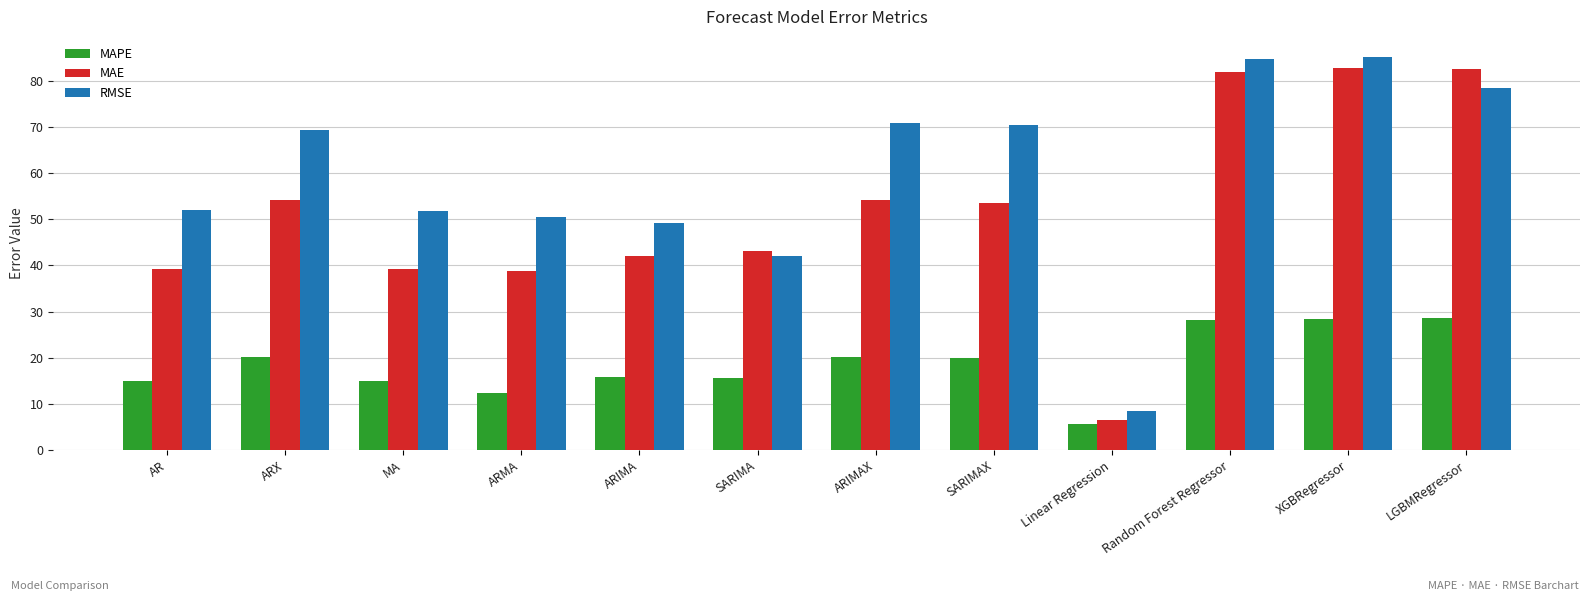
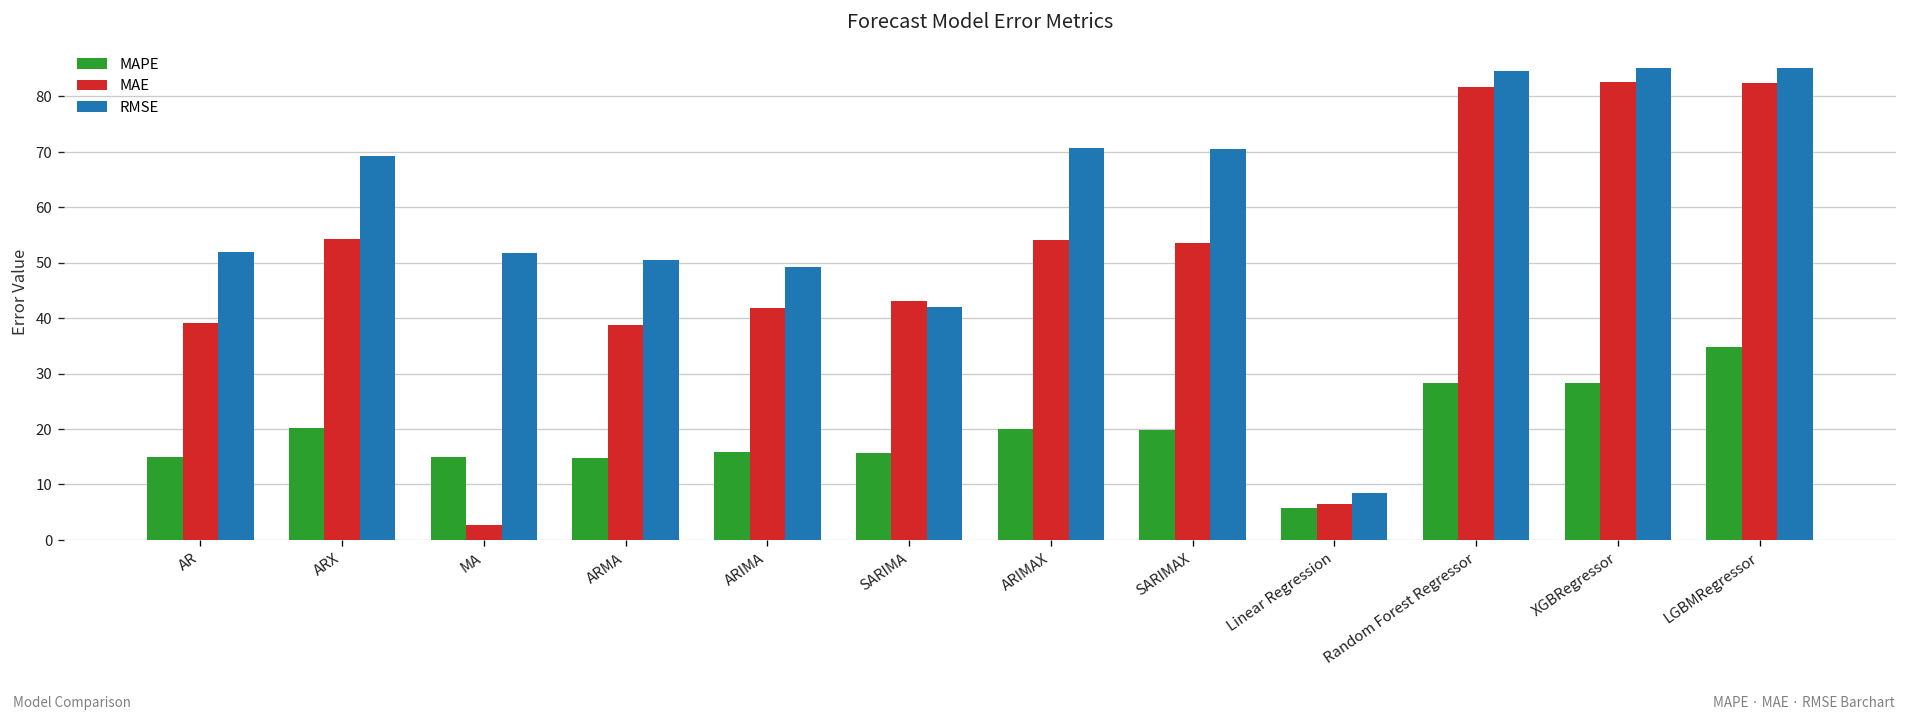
  {
    "MAPE": {
      "AR": 15,
      "ARX": 20,
      "MA": 15,
-     "ARMA": 12,
+     "ARMA": 15,
      "ARIMA": 16,
      "SARIMA": 16,
      "ARIMAX": 20,
      "SARIMAX": 20,
      "Linear Regression": 6,
      "Random Forest Regressor": 28,
      "XGBRegressor": 28,
-     "LGBMRegressor": 28
+     "LGBMRegressor": 35
    },
    "MAE": {
      "AR": 39,
      "ARX": 54,
-     "MA": 39,
+     "MA": 3,
      "ARMA": 39,
      "ARIMA": 42,
      "SARIMA": 43,
      "ARIMAX": 54,
      "SARIMAX": 54,
      "Linear Regression": 6,
      "Random Forest Regressor": 82,
      "XGBRegressor": 83,
      "LGBMRegressor": 82
    },
    "RMSE": {
      "AR": 52,
      "ARX": 69,
      "MA": 52,
      "ARMA": 51,
      "ARIMA": 49,
      "SARIMA": 42,
      "ARIMAX": 71,
      "SARIMAX": 70,
      "Linear Regression": 8,
      "Random Forest Regressor": 85,
      "XGBRegressor": 85,
-     "LGBMRegressor": 78
+     "LGBMRegressor": 85
    }
  }
